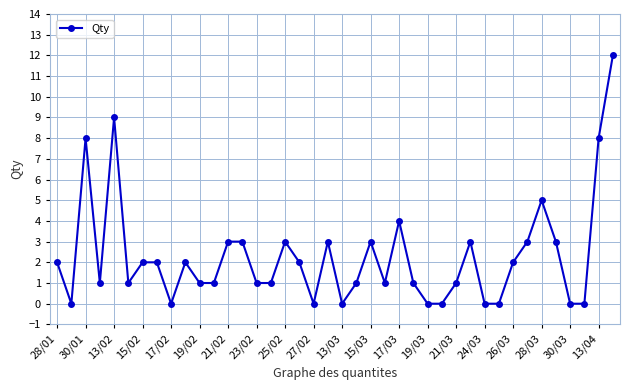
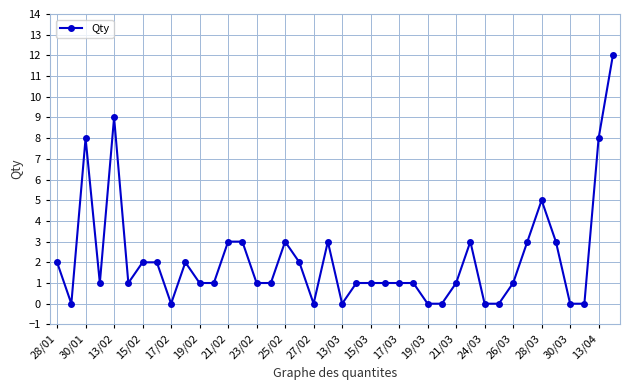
  {
    "28/01": 2,
    "30/01": 8,
    "13/02": 9,
    "15/02": 2,
    "17/02": 0,
    "19/02": 1,
    "21/02": 3,
    "23/02": 1,
    "25/02": 3,
    "27/02": 0,
    "13/03": 0,
-   "15/03": 3,
-   "17/03": 4,
+   "15/03": 1,
+   "17/03": 1,
    "19/03": 0,
    "21/03": 1,
    "24/03": 0,
-   "26/03": 2,
+   "26/03": 1,
    "28/03": 5,
    "30/03": 0,
    "13/04": 8
  }
